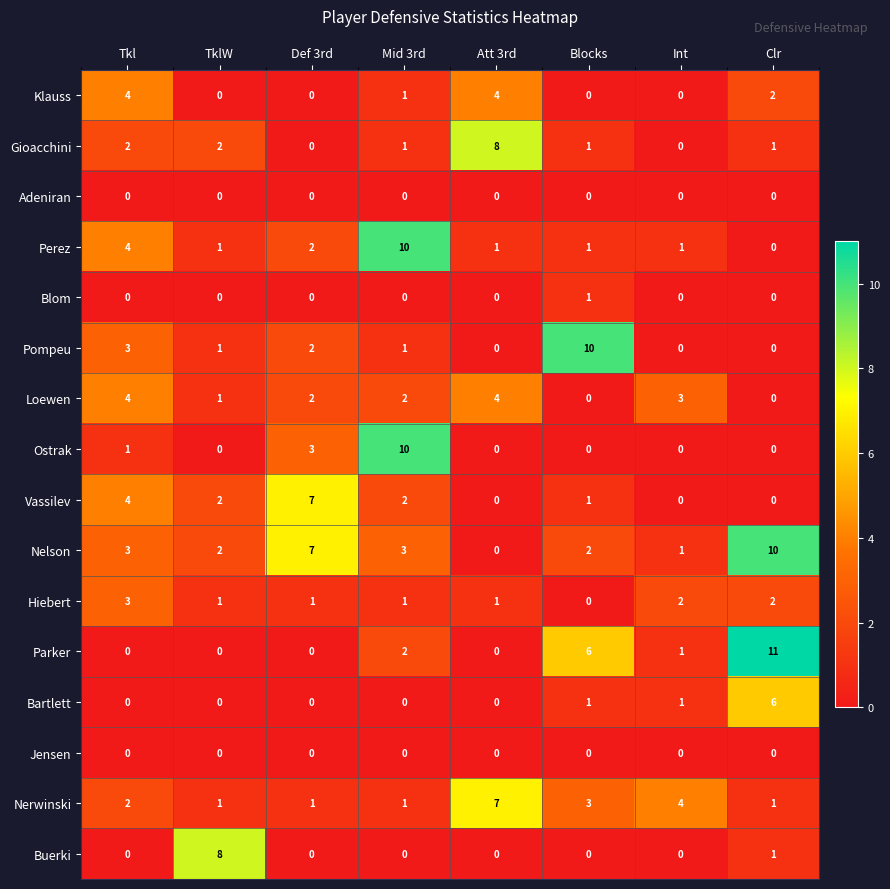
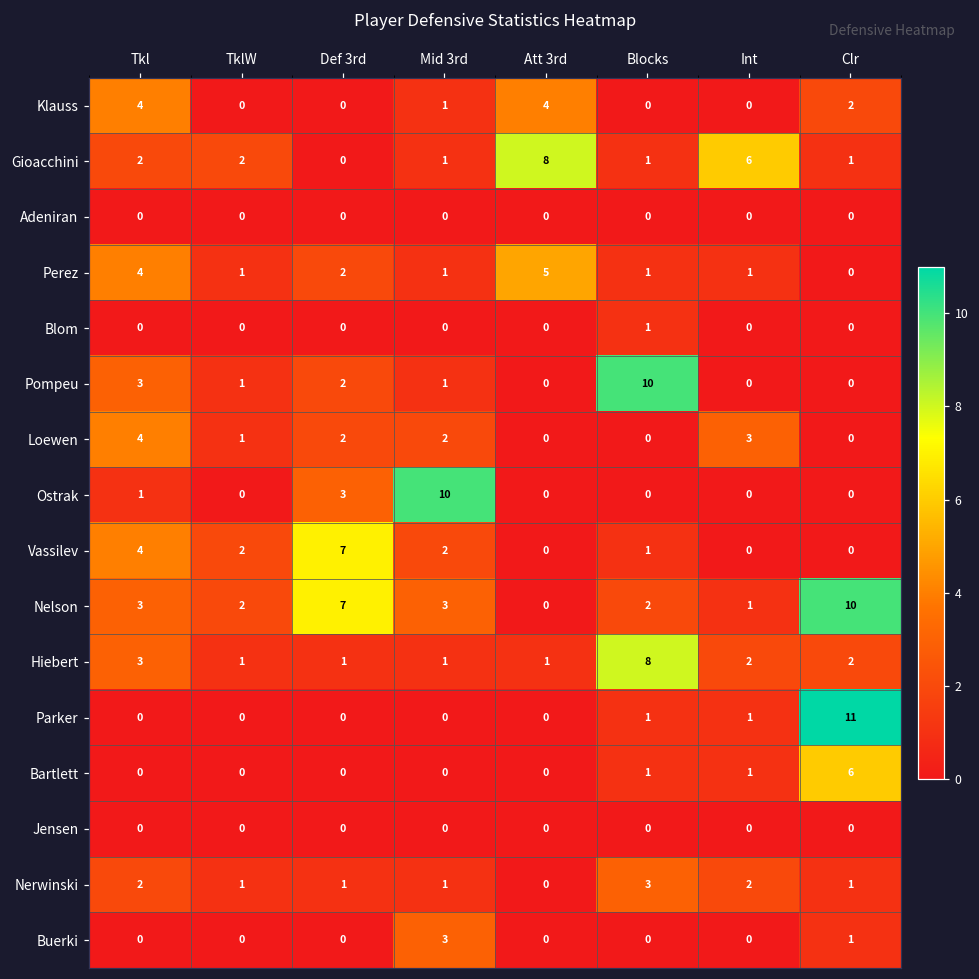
  {
    "Klauss": {
      "Tkl": 4,
      "TklW": 0,
      "Def 3rd": 0,
      "Mid 3rd": 1,
      "Att 3rd": 4,
      "Blocks": 0,
      "Int": 0,
      "Clr": 2
    },
    "Gioacchini": {
      "Tkl": 2,
      "TklW": 2,
      "Def 3rd": 0,
      "Mid 3rd": 1,
      "Att 3rd": 8,
      "Blocks": 1,
-     "Int": 0,
+     "Int": 6,
      "Clr": 1
    },
    "Adeniran": {
      "Tkl": 0,
      "TklW": 0,
      "Def 3rd": 0,
      "Mid 3rd": 0,
      "Att 3rd": 0,
      "Blocks": 0,
      "Int": 0,
      "Clr": 0
    },
    "Perez": {
      "Tkl": 4,
      "TklW": 1,
      "Def 3rd": 2,
-     "Mid 3rd": 10,
-     "Att 3rd": 1,
+     "Mid 3rd": 1,
+     "Att 3rd": 5,
      "Blocks": 1,
      "Int": 1,
      "Clr": 0
    },
    "Blom": {
      "Tkl": 0,
      "TklW": 0,
      "Def 3rd": 0,
      "Mid 3rd": 0,
      "Att 3rd": 0,
      "Blocks": 1,
      "Int": 0,
      "Clr": 0
    },
    "Pompeu": {
      "Tkl": 3,
      "TklW": 1,
      "Def 3rd": 2,
      "Mid 3rd": 1,
      "Att 3rd": 0,
      "Blocks": 10,
      "Int": 0,
      "Clr": 0
    },
    "Loewen": {
      "Tkl": 4,
      "TklW": 1,
      "Def 3rd": 2,
      "Mid 3rd": 2,
-     "Att 3rd": 4,
+     "Att 3rd": 0,
      "Blocks": 0,
      "Int": 3,
      "Clr": 0
    },
    "Ostrak": {
      "Tkl": 1,
      "TklW": 0,
      "Def 3rd": 3,
      "Mid 3rd": 10,
      "Att 3rd": 0,
      "Blocks": 0,
      "Int": 0,
      "Clr": 0
    },
    "Vassilev": {
      "Tkl": 4,
      "TklW": 2,
      "Def 3rd": 7,
      "Mid 3rd": 2,
      "Att 3rd": 0,
      "Blocks": 1,
      "Int": 0,
      "Clr": 0
    },
    "Nelson": {
      "Tkl": 3,
      "TklW": 2,
      "Def 3rd": 7,
      "Mid 3rd": 3,
      "Att 3rd": 0,
      "Blocks": 2,
      "Int": 1,
      "Clr": 10
    },
    "Hiebert": {
      "Tkl": 3,
      "TklW": 1,
      "Def 3rd": 1,
      "Mid 3rd": 1,
      "Att 3rd": 1,
-     "Blocks": 0,
+     "Blocks": 8,
      "Int": 2,
      "Clr": 2
    },
    "Parker": {
      "Tkl": 0,
      "TklW": 0,
      "Def 3rd": 0,
-     "Mid 3rd": 2,
+     "Mid 3rd": 0,
      "Att 3rd": 0,
-     "Blocks": 6,
+     "Blocks": 1,
      "Int": 1,
      "Clr": 11
    },
    "Bartlett": {
      "Tkl": 0,
      "TklW": 0,
      "Def 3rd": 0,
      "Mid 3rd": 0,
      "Att 3rd": 0,
      "Blocks": 1,
      "Int": 1,
      "Clr": 6
    },
    "Jensen": {
      "Tkl": 0,
      "TklW": 0,
      "Def 3rd": 0,
      "Mid 3rd": 0,
      "Att 3rd": 0,
      "Blocks": 0,
      "Int": 0,
      "Clr": 0
    },
    "Nerwinski": {
      "Tkl": 2,
      "TklW": 1,
      "Def 3rd": 1,
      "Mid 3rd": 1,
-     "Att 3rd": 7,
+     "Att 3rd": 0,
      "Blocks": 3,
-     "Int": 4,
+     "Int": 2,
      "Clr": 1
    },
    "Buerki": {
      "Tkl": 0,
-     "TklW": 8,
+     "TklW": 0,
      "Def 3rd": 0,
-     "Mid 3rd": 0,
+     "Mid 3rd": 3,
      "Att 3rd": 0,
      "Blocks": 0,
      "Int": 0,
      "Clr": 1
    }
  }
